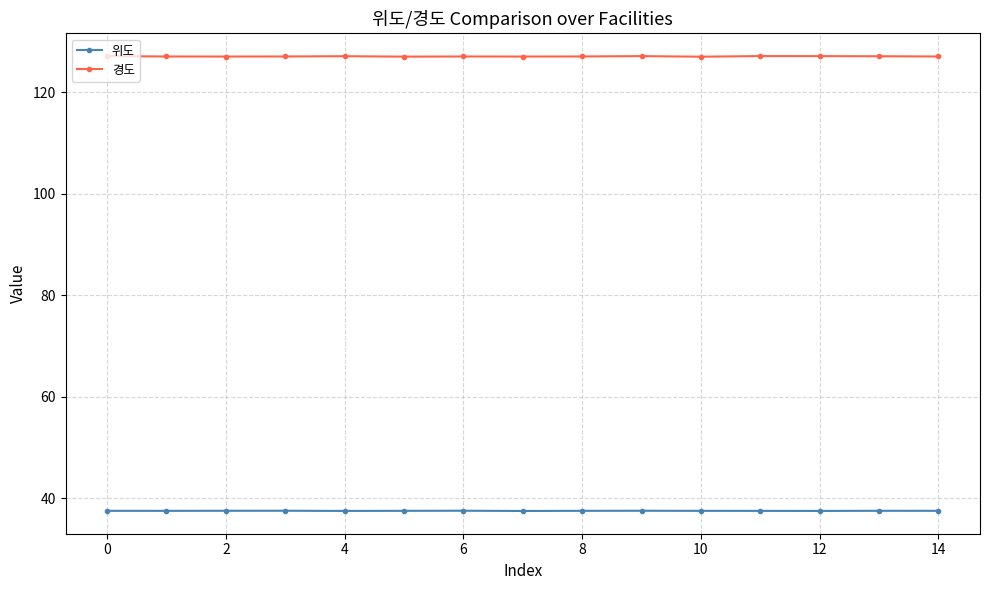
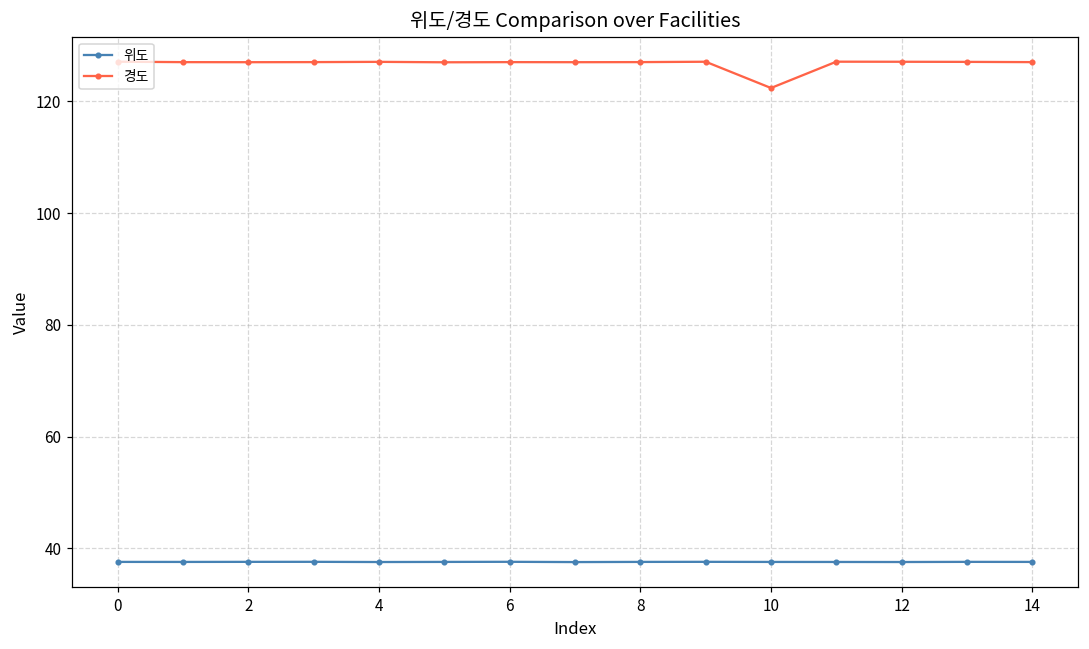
  {
    "위도": {
      "0": 38,
      "2": 38,
      "4": 38,
      "6": 38,
      "8": 38,
      "10": 38,
      "12": 38,
      "14": 38
    },
    "경도": {
      "2": 127,
      "4": 127,
      "6": 127,
      "8": 127,
-     "10": 127,
+     "10": 122,
      "12": 127,
      "14": 127
    }
  }
